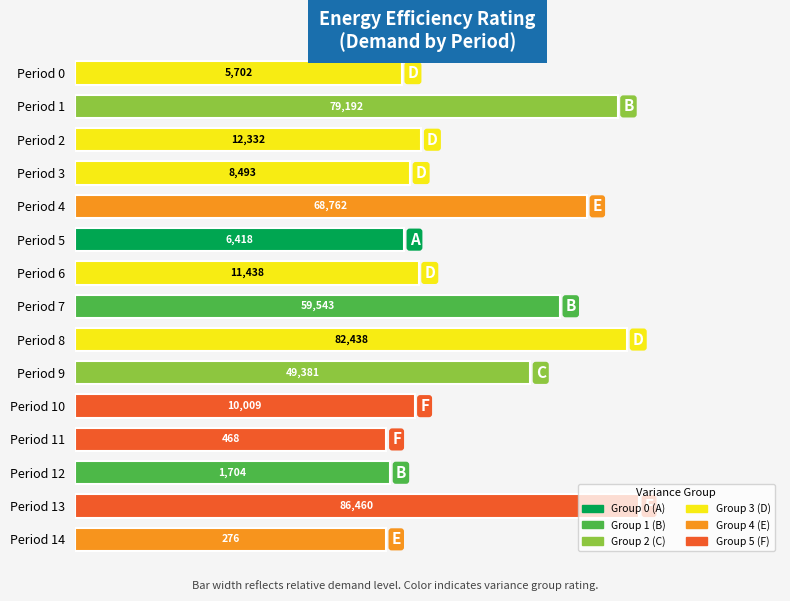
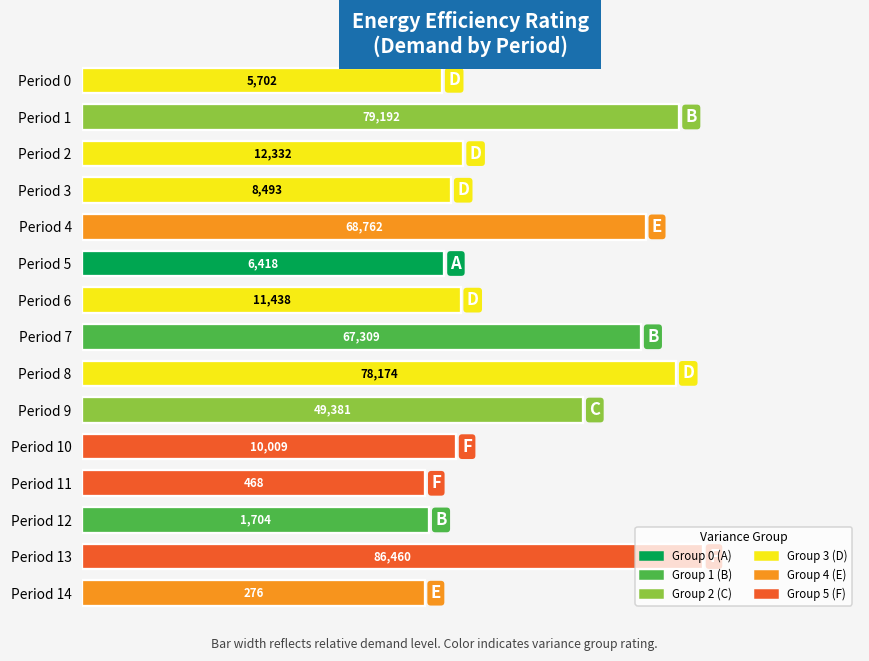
  {
-   "Period 7": "59,543",
-   "Period 8": "82,438"
+   "Period 7": "67,309",
+   "Period 8": "78,174"
  }
